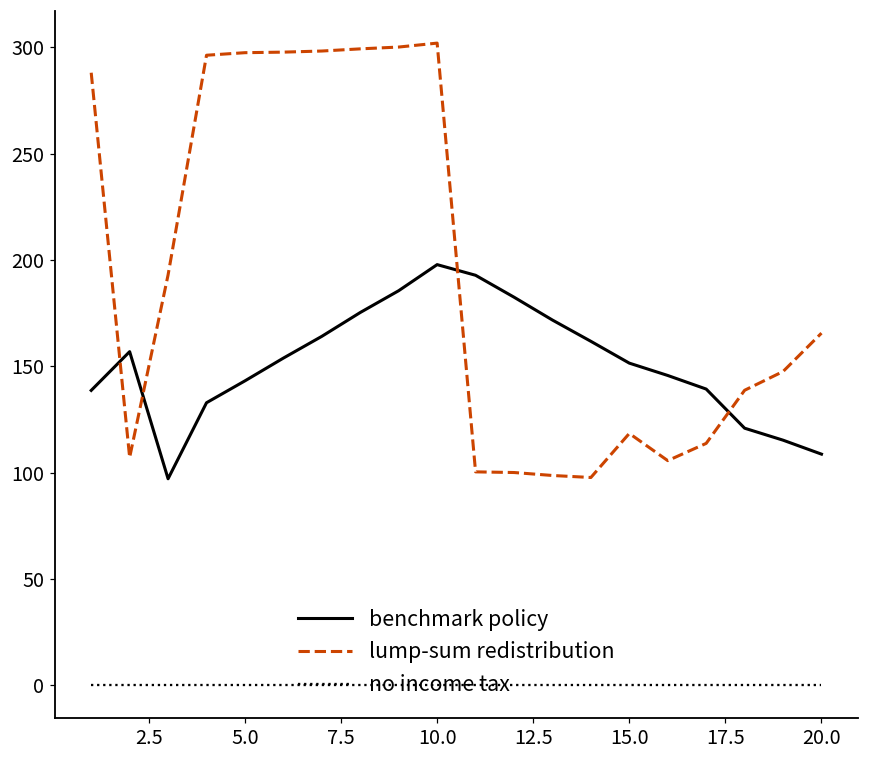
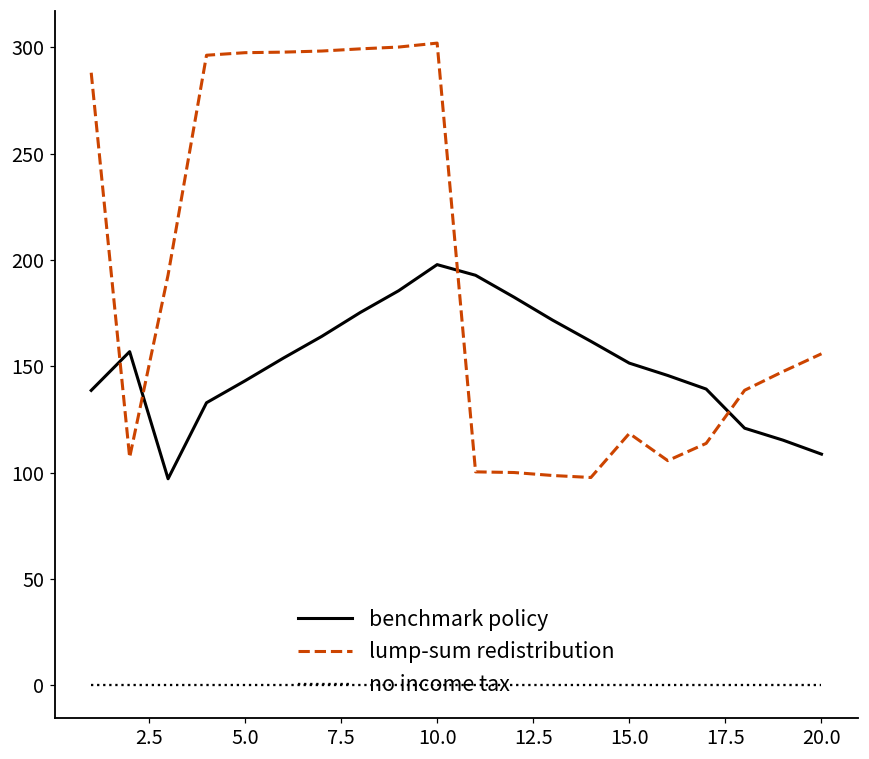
  {
    "lump-sum redistribution": {
      "5.0": 297,
      "10.0": 302,
      "15.0": 118,
-     "20.0": 166
+     "20.0": 156
    }
  }
